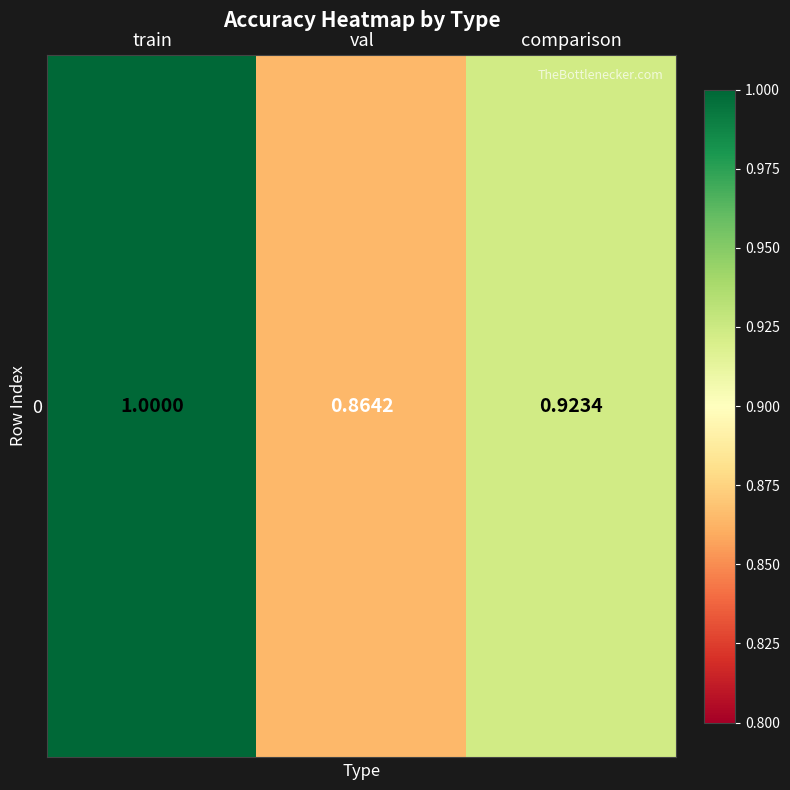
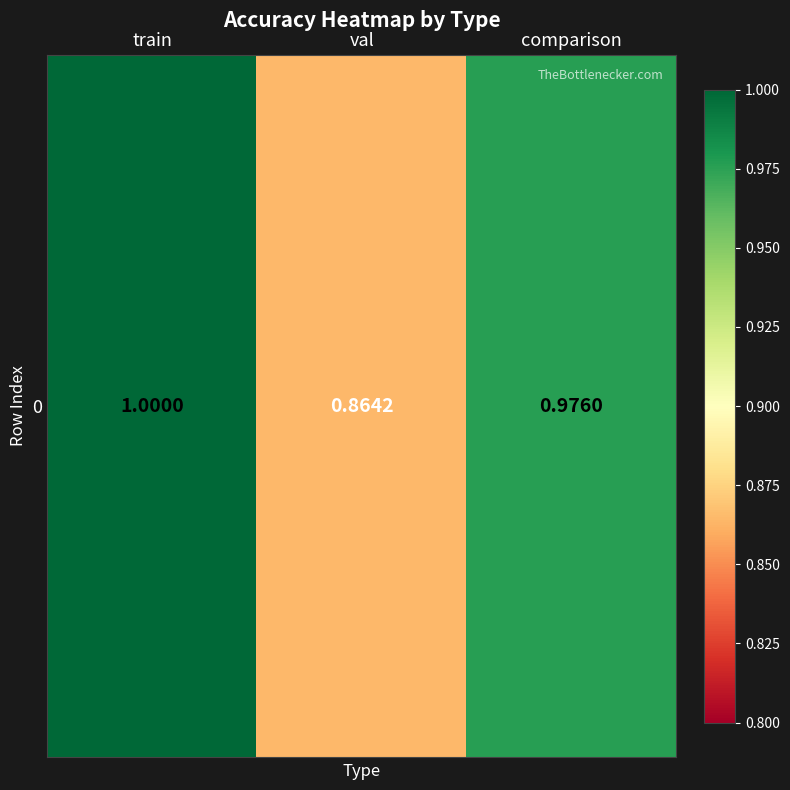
  {
    "0": {
      "train": 1.0000,
      "val": 0.8642,
-     "comparison": 0.9234
+     "comparison": 0.9760
    }
  }
